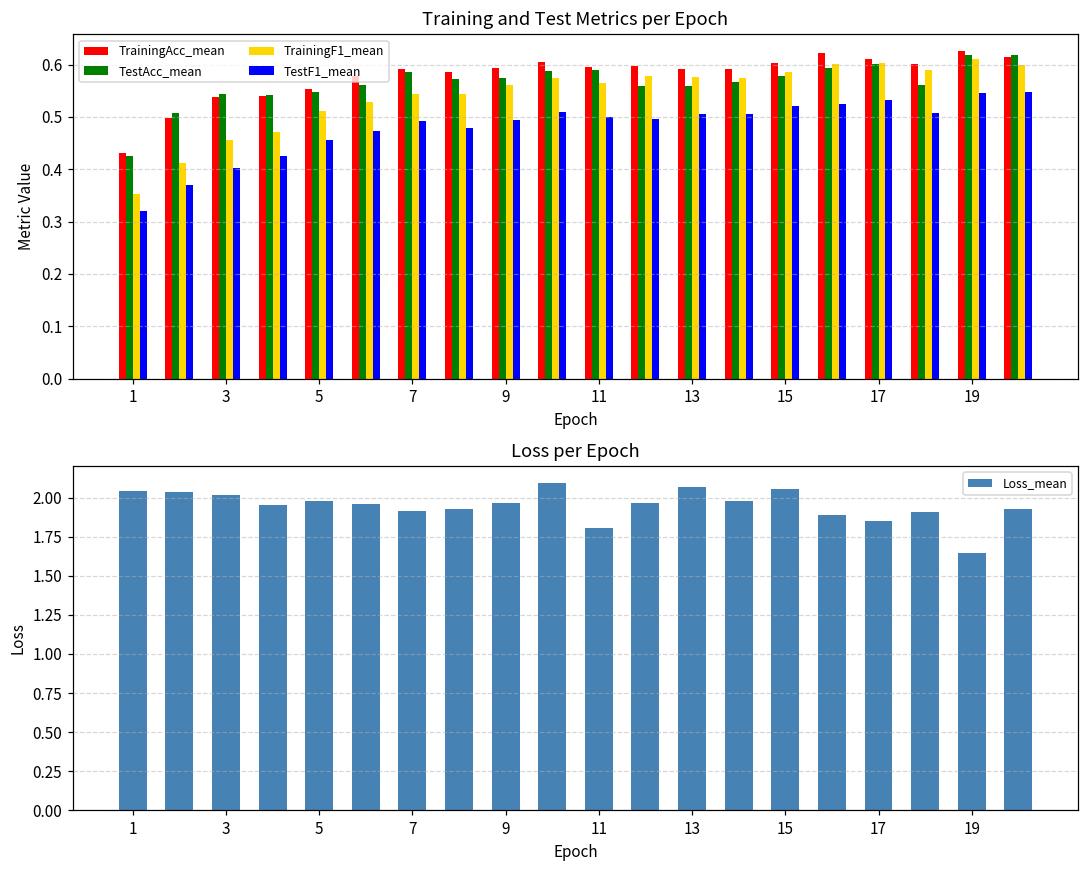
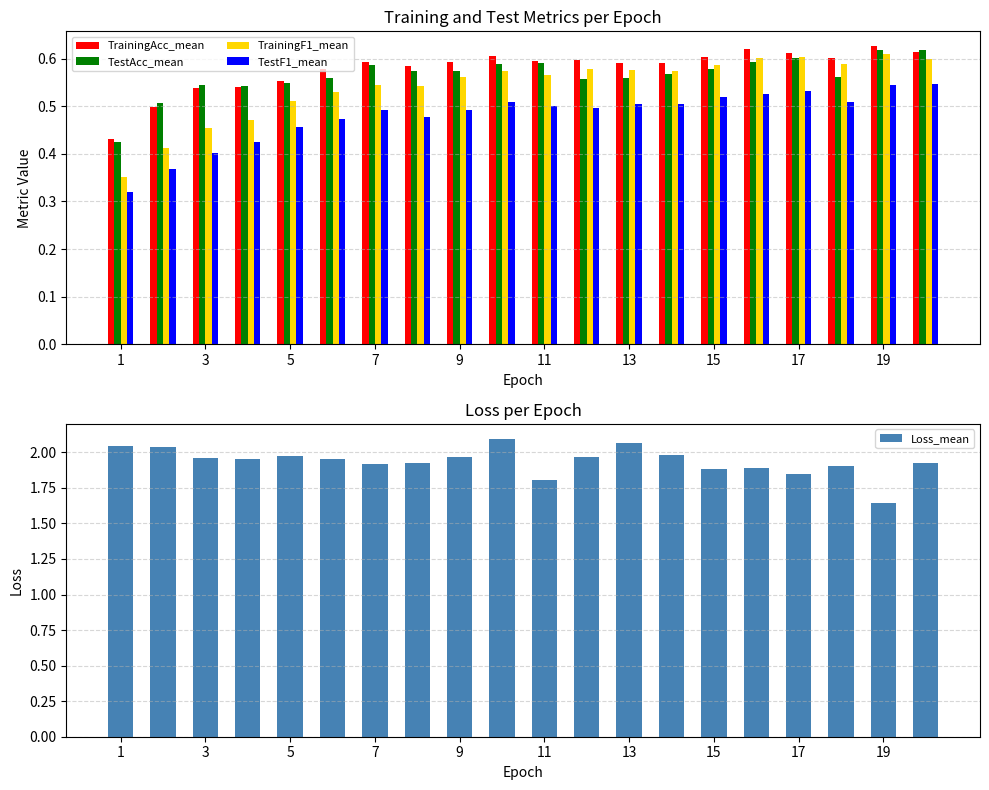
  {
    "Loss per Epoch": {
      "1": 2.04,
-     "3": 2.02,
+     "3": 1.96,
      "5": 1.97,
      "7": 1.92,
      "9": 1.96,
      "11": 1.81,
      "13": 2.06,
-     "15": 2.05,
+     "15": 1.88,
      "17": 1.85,
      "19": 1.65
    }
  }
